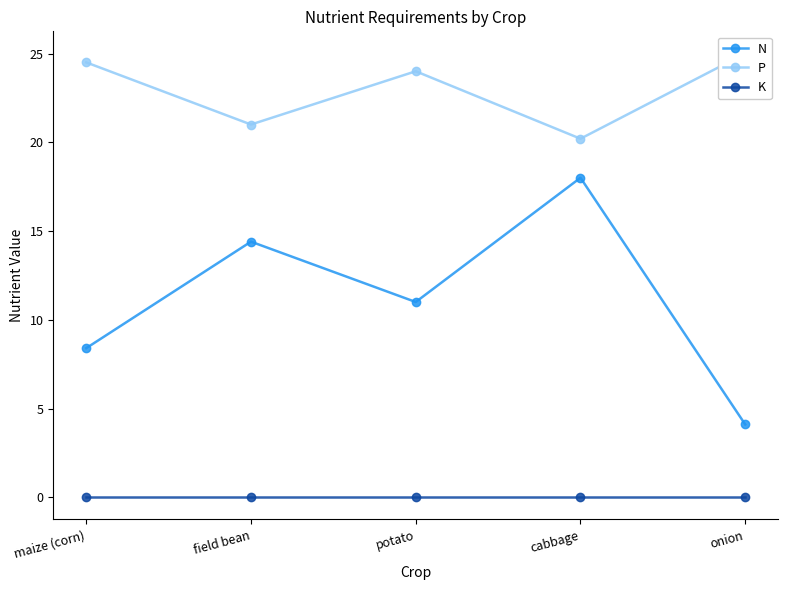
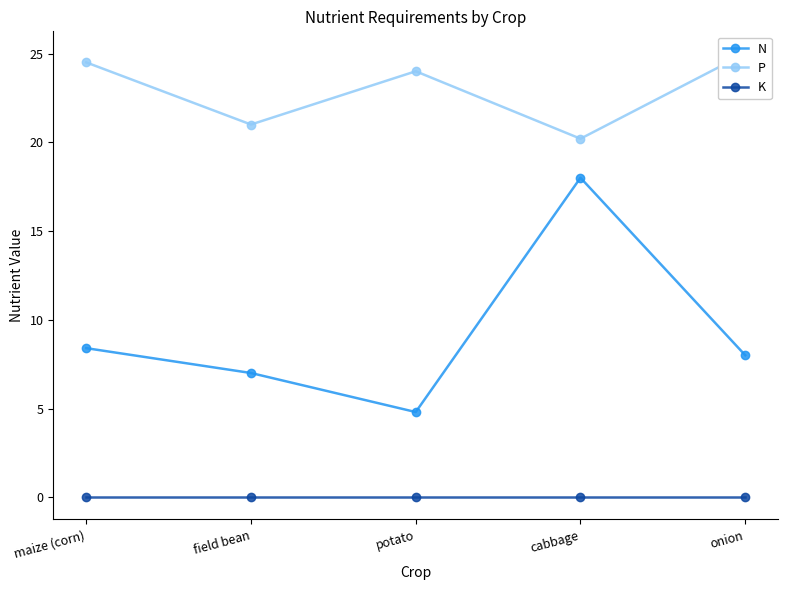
  {
    "N": {
      "maize (corn)": 8.4,
-     "field bean": 14.4,
-     "potato": 11.0,
+     "field bean": 7.0,
+     "potato": 4.8,
      "cabbage": 18.0,
-     "onion": 4.1
+     "onion": 8.0
    },
    "P": {
      "maize (corn)": 24.5,
      "field bean": 21.0,
      "potato": 24.0,
      "cabbage": 20.2
    },
    "K": {
      "maize (corn)": 0.0,
      "field bean": 0.0,
      "potato": 0.0,
      "cabbage": 0.0,
      "onion": 0.0
    }
  }
